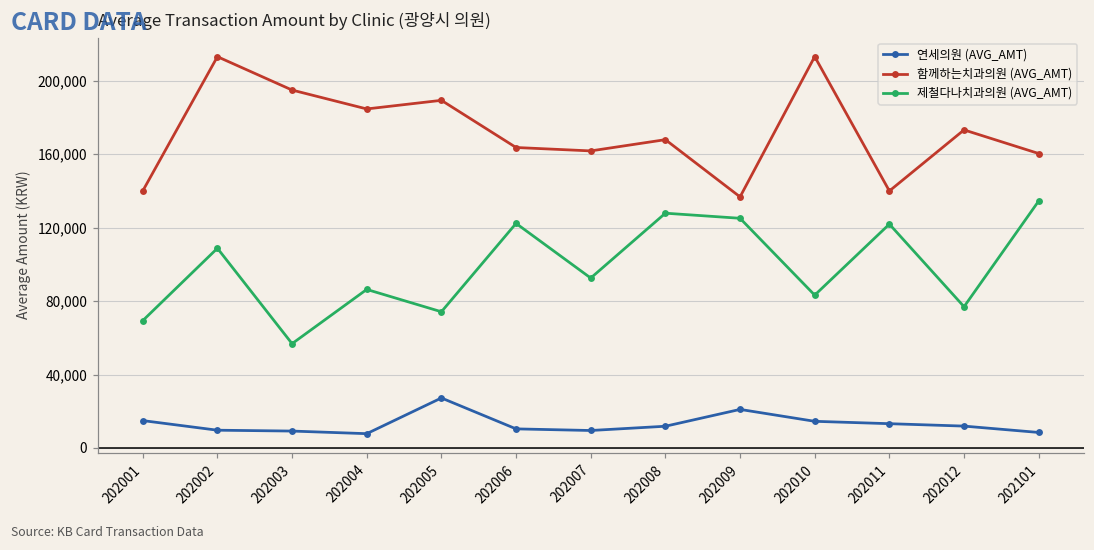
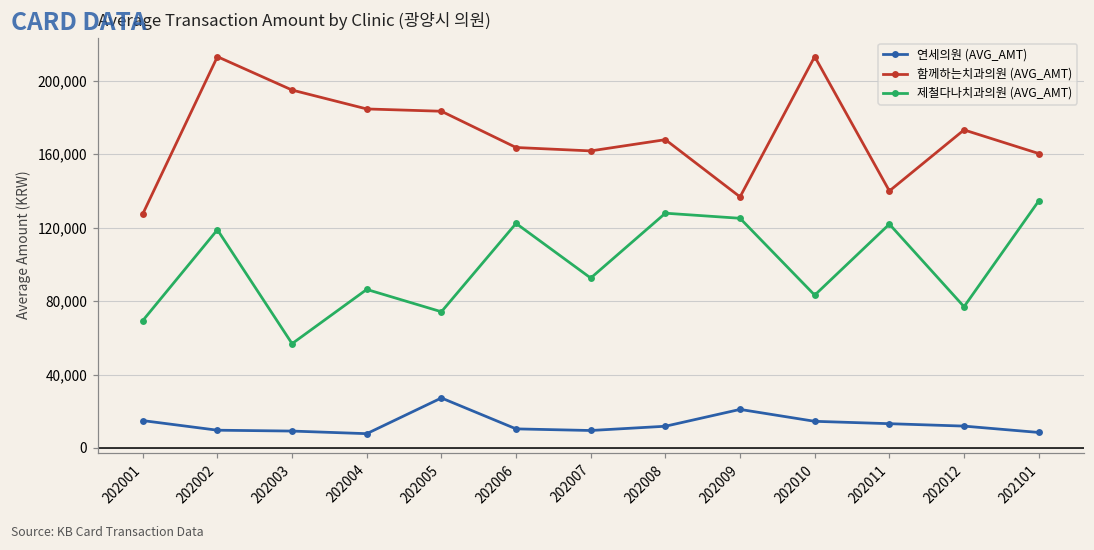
  {
    "연세의원 (AVG_AMT)": {
      "202001": "15,000",
      "202002": "10,000",
      "202003": "9,000",
      "202004": "8,000",
      "202005": "27,000",
      "202006": "10,000",
      "202007": "10,000",
      "202008": "12,000",
      "202009": "21,000",
      "202010": "15,000",
      "202011": "13,000",
      "202012": "12,000",
      "202101": "8,000"
    },
    "함께하는치과의원 (AVG_AMT)": {
-     "202001": "140,000",
+     "202001": "127,000",
      "202002": "213,000",
      "202003": "195,000",
      "202004": "185,000",
-     "202005": "189,000",
+     "202005": "183,000",
      "202006": "164,000",
      "202007": "162,000",
      "202008": "168,000",
      "202009": "137,000",
      "202010": "213,000",
      "202011": "140,000",
      "202012": "173,000",
      "202101": "160,000"
    },
    "제철다나치과의원 (AVG_AMT)": {
      "202001": "69,000",
-     "202002": "109,000",
+     "202002": "119,000",
      "202003": "57,000",
      "202004": "86,000",
      "202005": "74,000",
      "202006": "122,000",
      "202007": "93,000",
      "202008": "128,000",
      "202009": "125,000",
      "202010": "83,000",
      "202011": "122,000",
      "202012": "77,000",
      "202101": "134,000"
    }
  }
